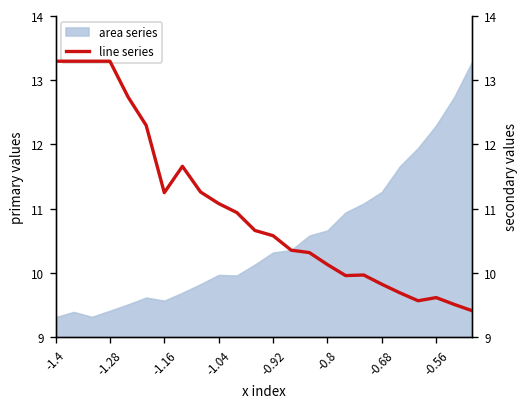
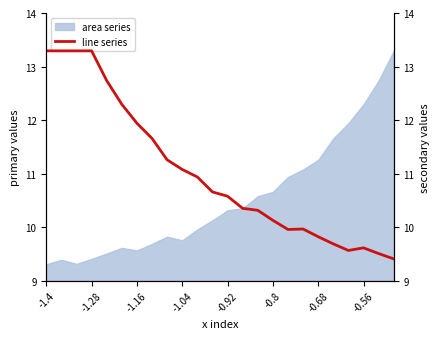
  {
    "area series": {
      "-1.4": 9.3,
      "-1.28": 9.4,
      "-1.16": 9.6,
-     "-1.04": 10.0,
+     "-1.04": 9.8,
      "-0.92": 10.3,
      "-0.8": 10.7,
      "-0.68": 11.3,
      "-0.56": 12.3
    },
    "line series": {
      "-1.4": 13.3,
      "-1.28": 13.3,
-     "-1.16": 11.2,
+     "-1.16": 11.9,
      "-1.04": 11.1,
      "-0.92": 10.6,
      "-0.8": 10.1,
      "-0.68": 9.8,
      "-0.56": 9.6
    }
  }
